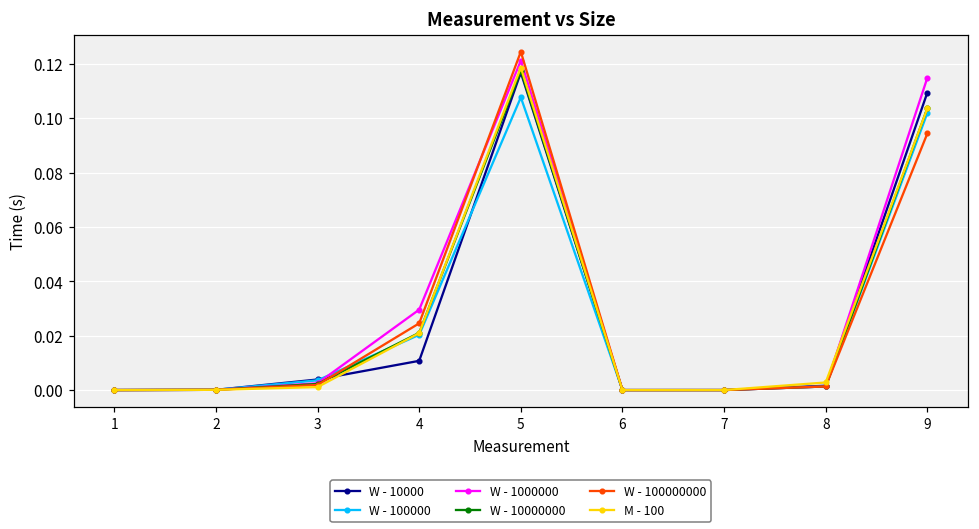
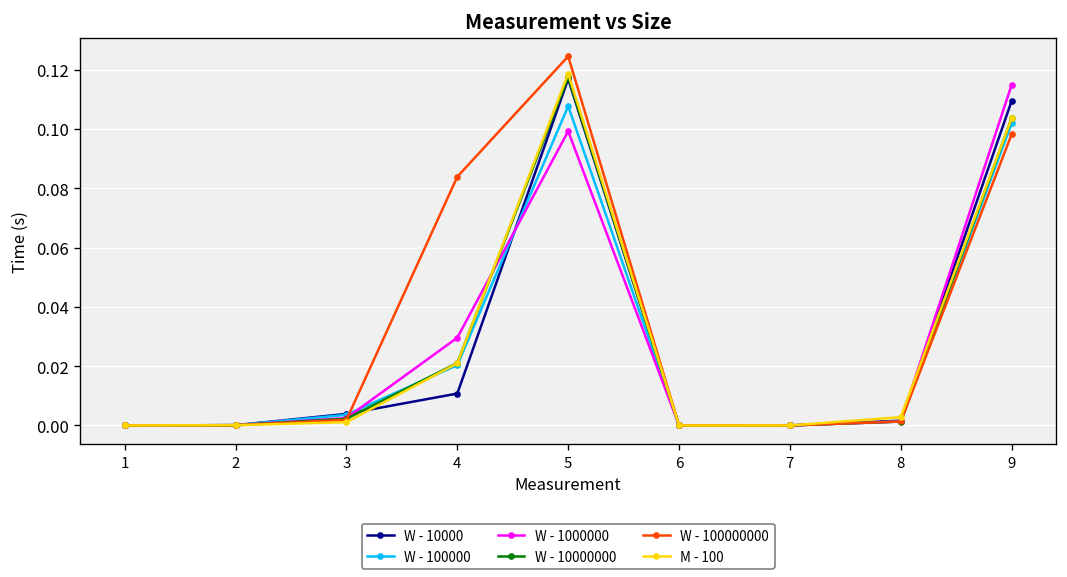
  {
    "W - 10000": {
      "4": 0.011,
      "9": 0.109
    },
    "W - 100000": {
      "5": 0.108,
      "9": 0.102
    },
    "W - 1000000": {
      "4": 0.030,
-     "5": 0.121,
+     "5": 0.099,
      "9": 0.115
    },
    "W - 100000000": {
-     "4": 0.025,
+     "4": 0.084,
      "5": 0.124,
-     "9": 0.094
+     "9": 0.098
    },
    "M - 100": {
      "5": 0.119,
      "8": 0.003
    }
  }
